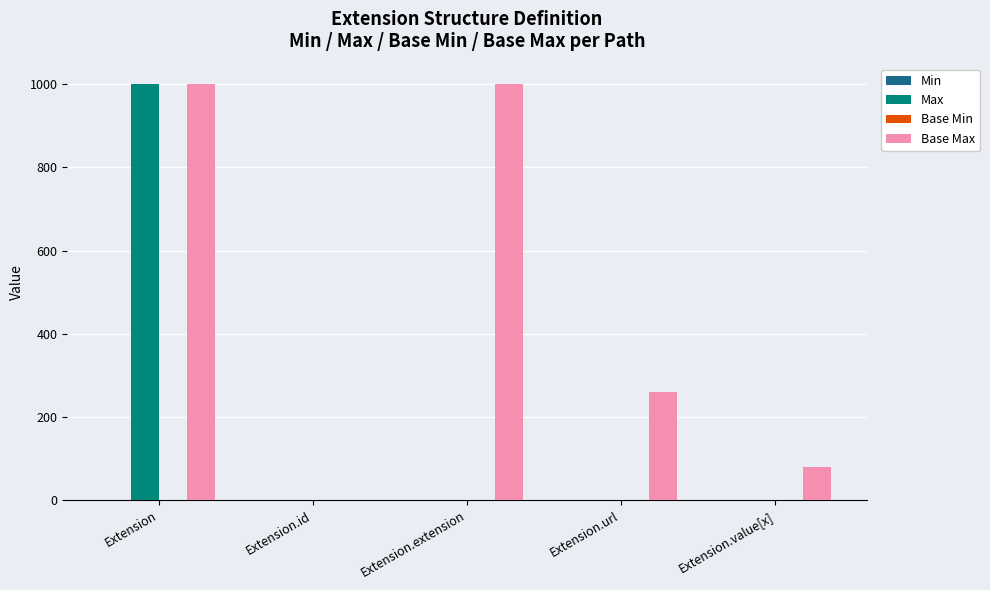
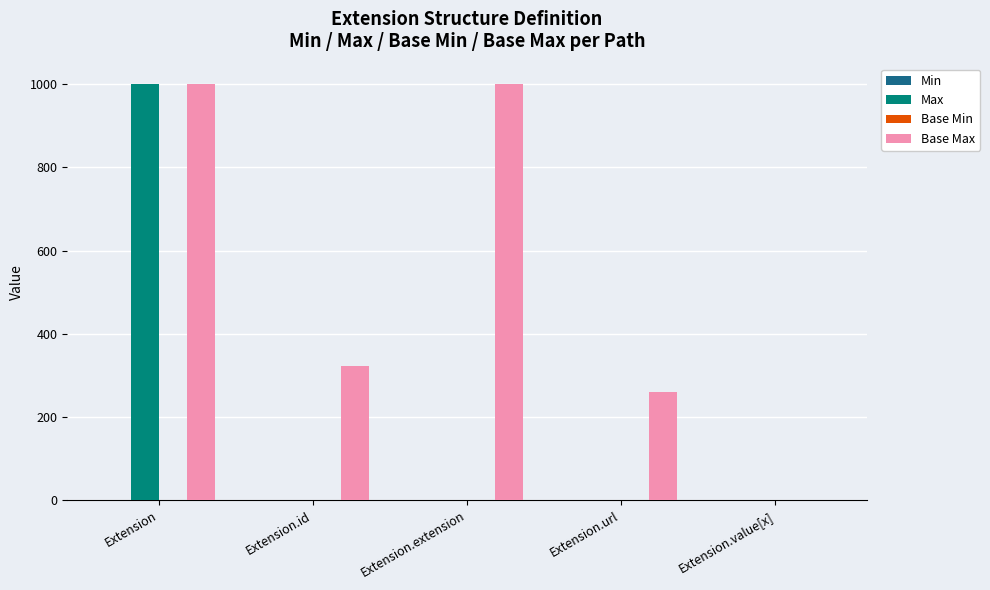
  {
    "Base Min": {
      "Extension": 0,
      "Extension.id": 0,
      "Extension.extension": 0,
      "Extension.value[x]": 0
    },
    "Base Max": {
      "Extension": 1000,
-     "Extension.id": 0,
+     "Extension.id": 320,
      "Extension.extension": 1000,
      "Extension.url": 260,
-     "Extension.value[x]": 80
+     "Extension.value[x]": 0
    }
  }
